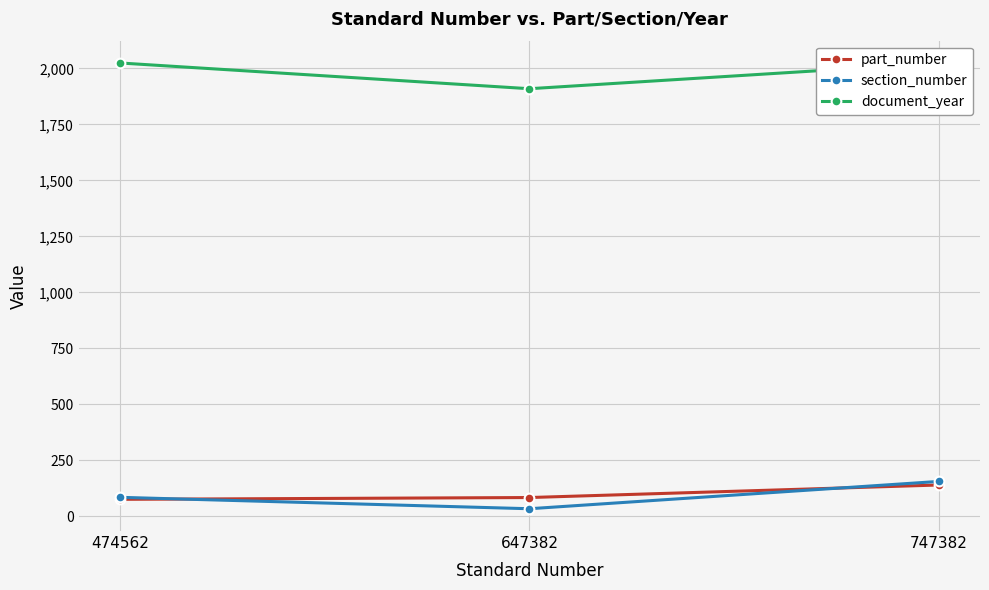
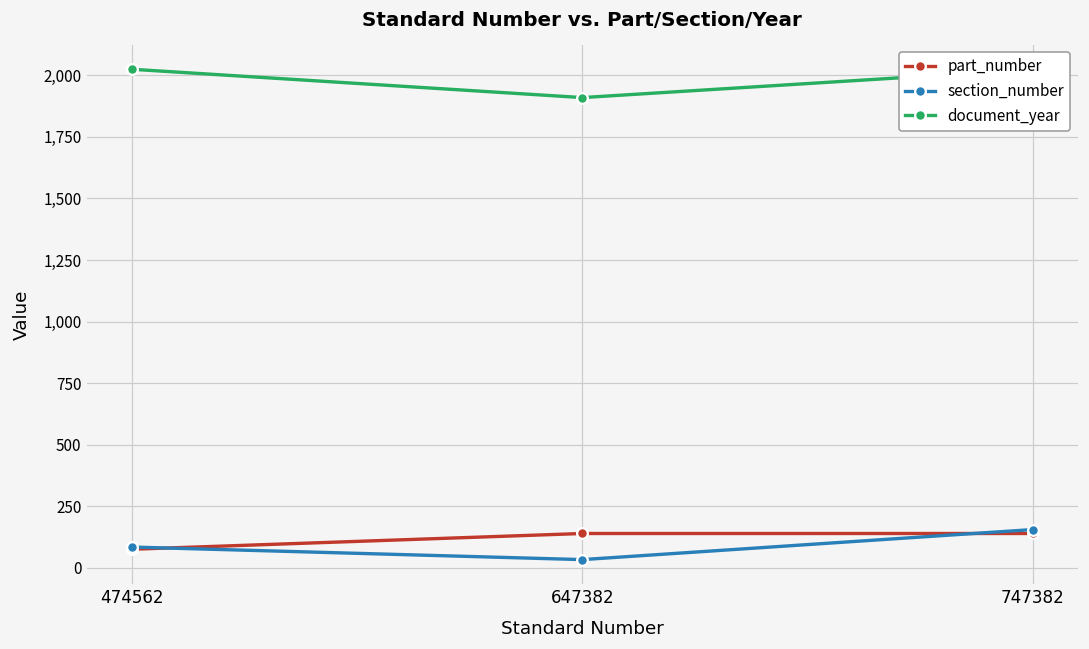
  {
    "part_number": {
-     "647382": "80",
+     "647382": "140",
      "747382": "140"
    },
    "section_number": {
      "647382": "30",
      "747382": "160"
    },
    "document_year": {
      "474562": "2,020",
      "647382": "1,910"
    }
  }
